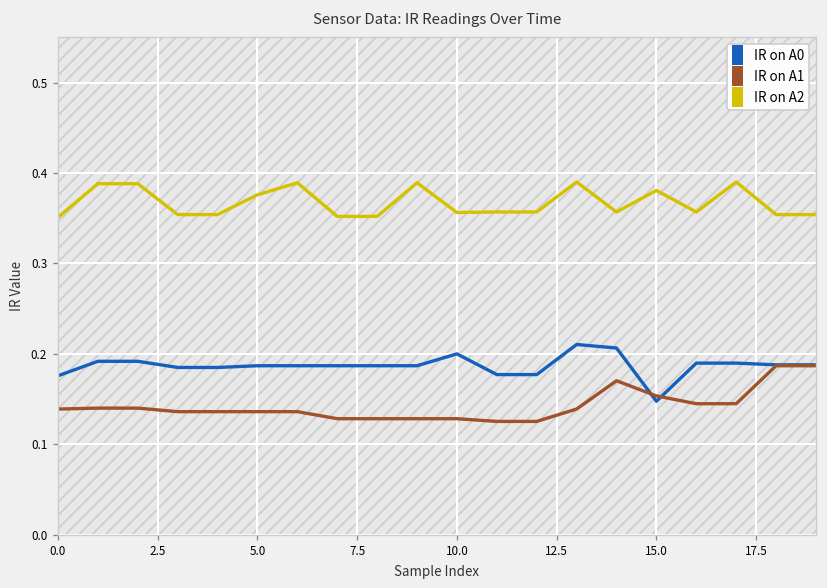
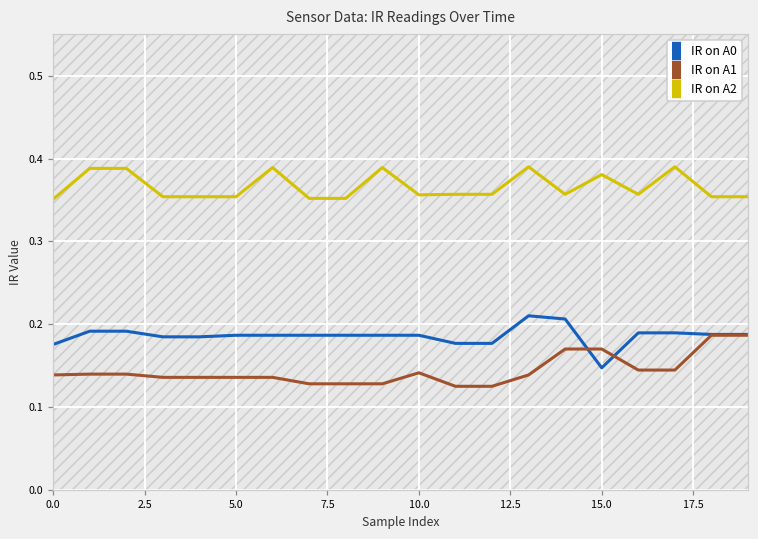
  {
    "IR on A0": {
      "0.0": 0.18,
      "5.0": 0.19,
-     "10.0": 0.20,
+     "10.0": 0.19,
      "15.0": 0.15
    },
    "IR on A1": {
      "0.0": 0.14,
      "5.0": 0.14,
-     "10.0": 0.13,
-     "15.0": 0.15
+     "10.0": 0.14,
+     "15.0": 0.17
    },
    "IR on A2": {
      "0.0": 0.35,
-     "5.0": 0.38,
+     "5.0": 0.35,
      "10.0": 0.36,
      "15.0": 0.38
    }
  }
